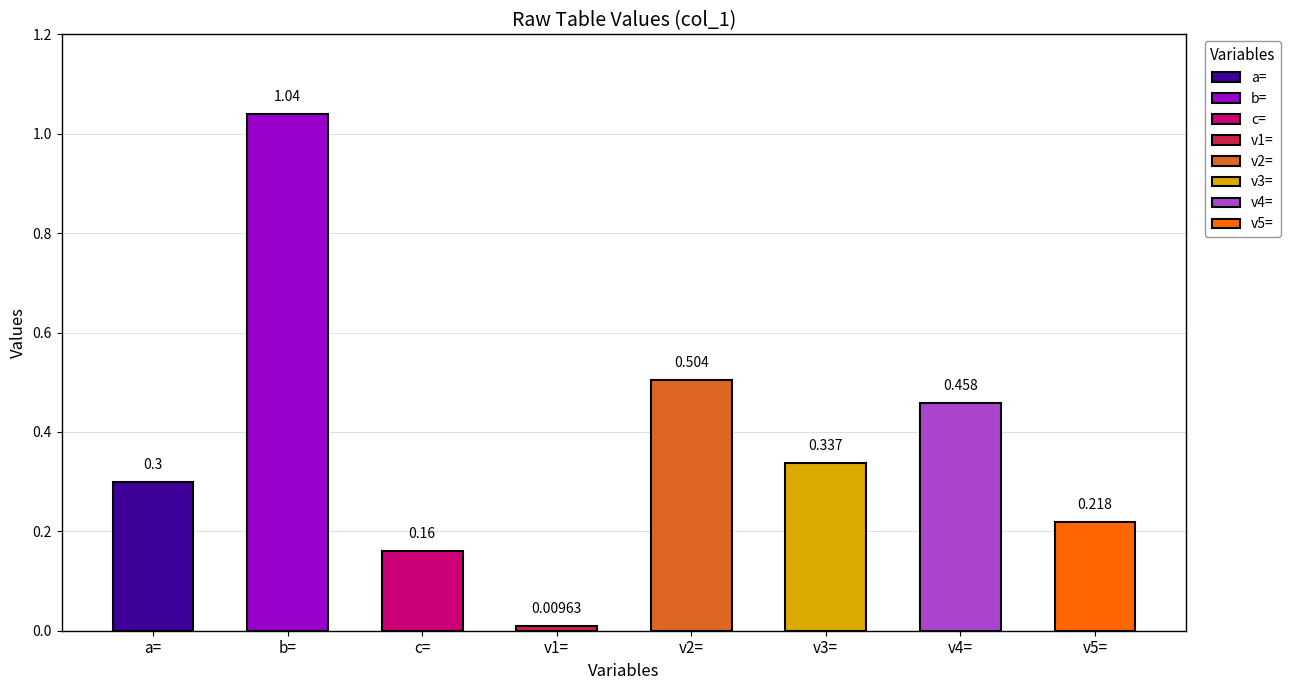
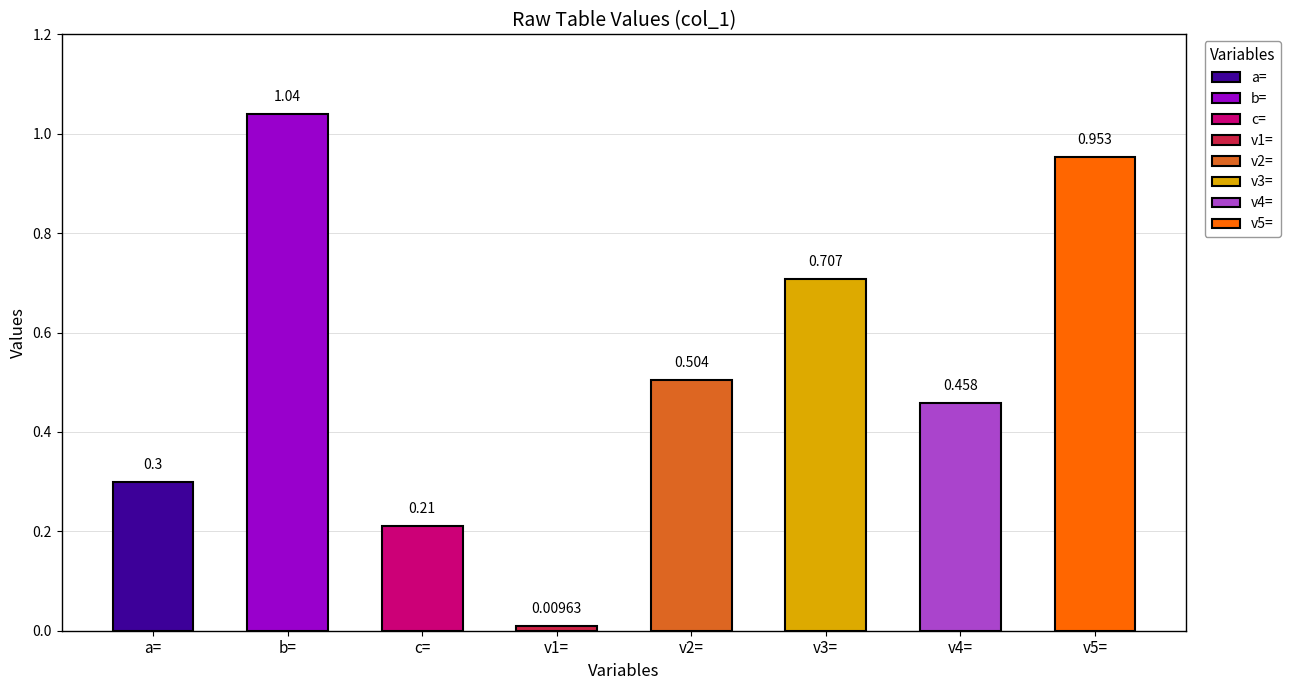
  {
    "a=": 0.3,
    "b=": 1.04,
-   "c=": 0.16,
+   "c=": 0.21,
    "v1=": 0.00963,
    "v2=": 0.504,
-   "v3=": 0.337,
+   "v3=": 0.707,
    "v4=": 0.458,
-   "v5=": 0.218
+   "v5=": 0.953
  }
